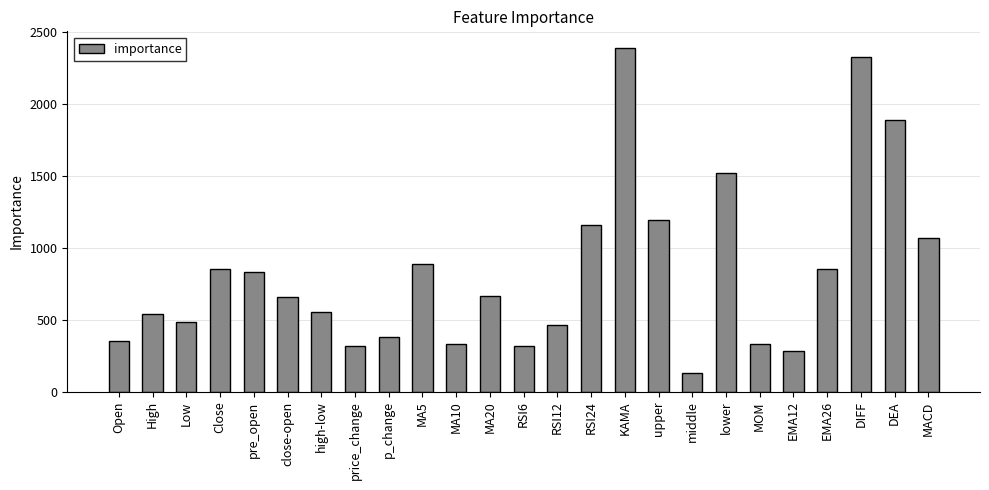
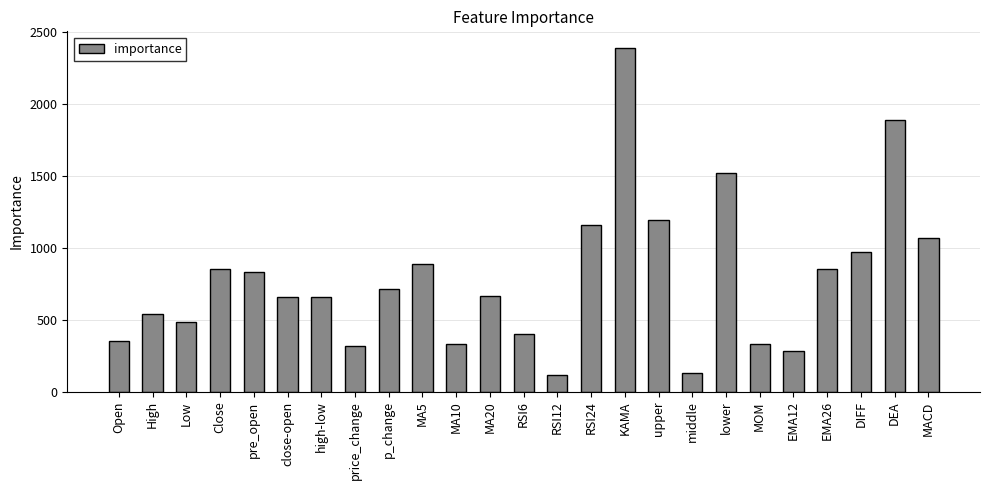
  {
    "Open": 350,
    "High": 540,
    "Low": 480,
    "Close": 850,
    "pre_open": 830,
    "close-open": 660,
-   "high-low": 550,
+   "high-low": 660,
    "price_change": 320,
-   "p_change": 380,
+   "p_change": 710,
    "MA5": 890,
    "MA10": 330,
    "MA20": 660,
-   "RSI6": 320,
-   "RSI12": 460,
+   "RSI6": 400,
+   "RSI12": 120,
    "RSI24": 1160,
    "KAMA": 2390,
    "upper": 1190,
    "middle": 130,
    "lower": 1520,
    "MOM": 330,
    "EMA12": 290,
    "EMA26": 850,
-   "DIFF": 2320,
+   "DIFF": 970,
    "DEA": 1890,
    "MACD": 1070
  }
